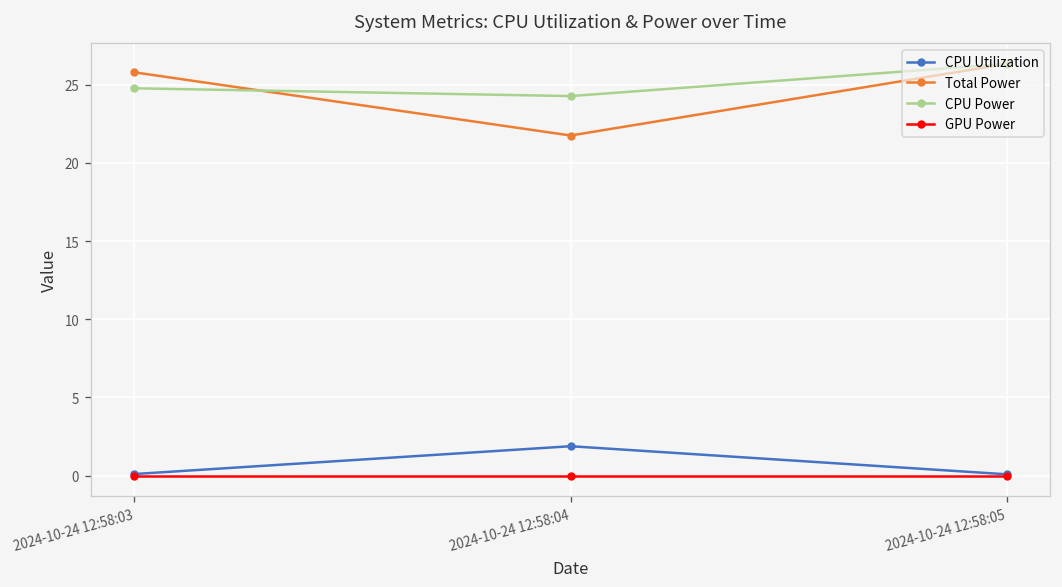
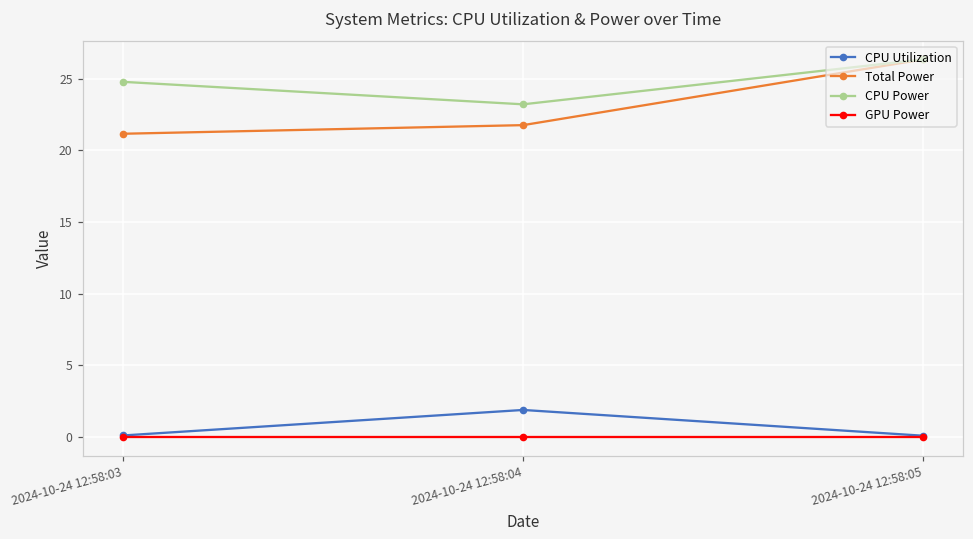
  {
    "CPU Utilization": {
      "2024-10-24 12:58:04": 1.9
    },
    "Total Power": {
-     "2024-10-24 12:58:03": 25.8,
+     "2024-10-24 12:58:03": 21.2,
      "2024-10-24 12:58:04": 21.8
    },
    "CPU Power": {
      "2024-10-24 12:58:03": 24.8,
-     "2024-10-24 12:58:04": 24.3
+     "2024-10-24 12:58:04": 23.2
    },
    "GPU Power": {
      "2024-10-24 12:58:04": 0.0
    }
  }
